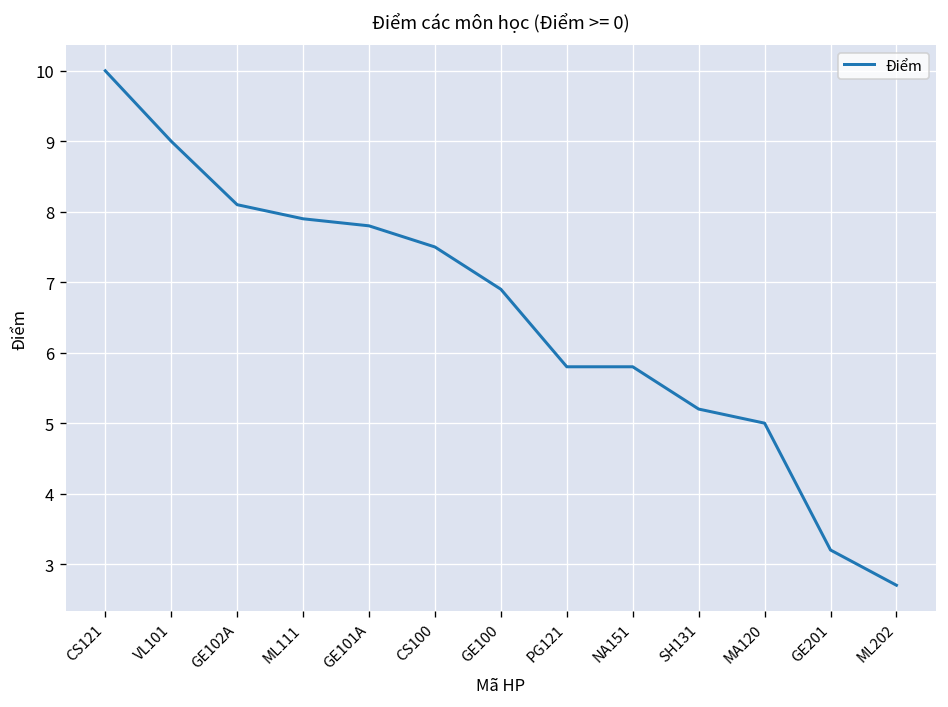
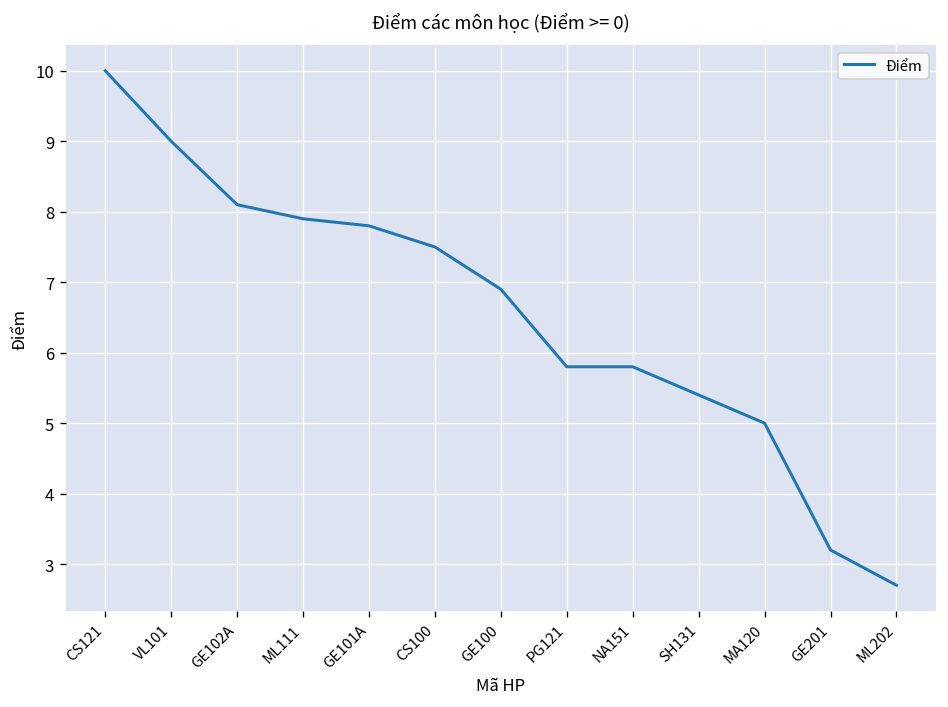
  {
    "CS121": 10.0,
    "VL101": 9.0,
    "GE102A": 8.1,
    "ML111": 7.9,
    "GE101A": 7.8,
    "CS100": 7.5,
    "GE100": 6.9,
    "PG121": 5.8,
    "NA151": 5.8,
-   "SH131": 5.2,
+   "SH131": 5.4,
    "MA120": 5.0,
    "GE201": 3.2,
    "ML202": 2.7
  }
